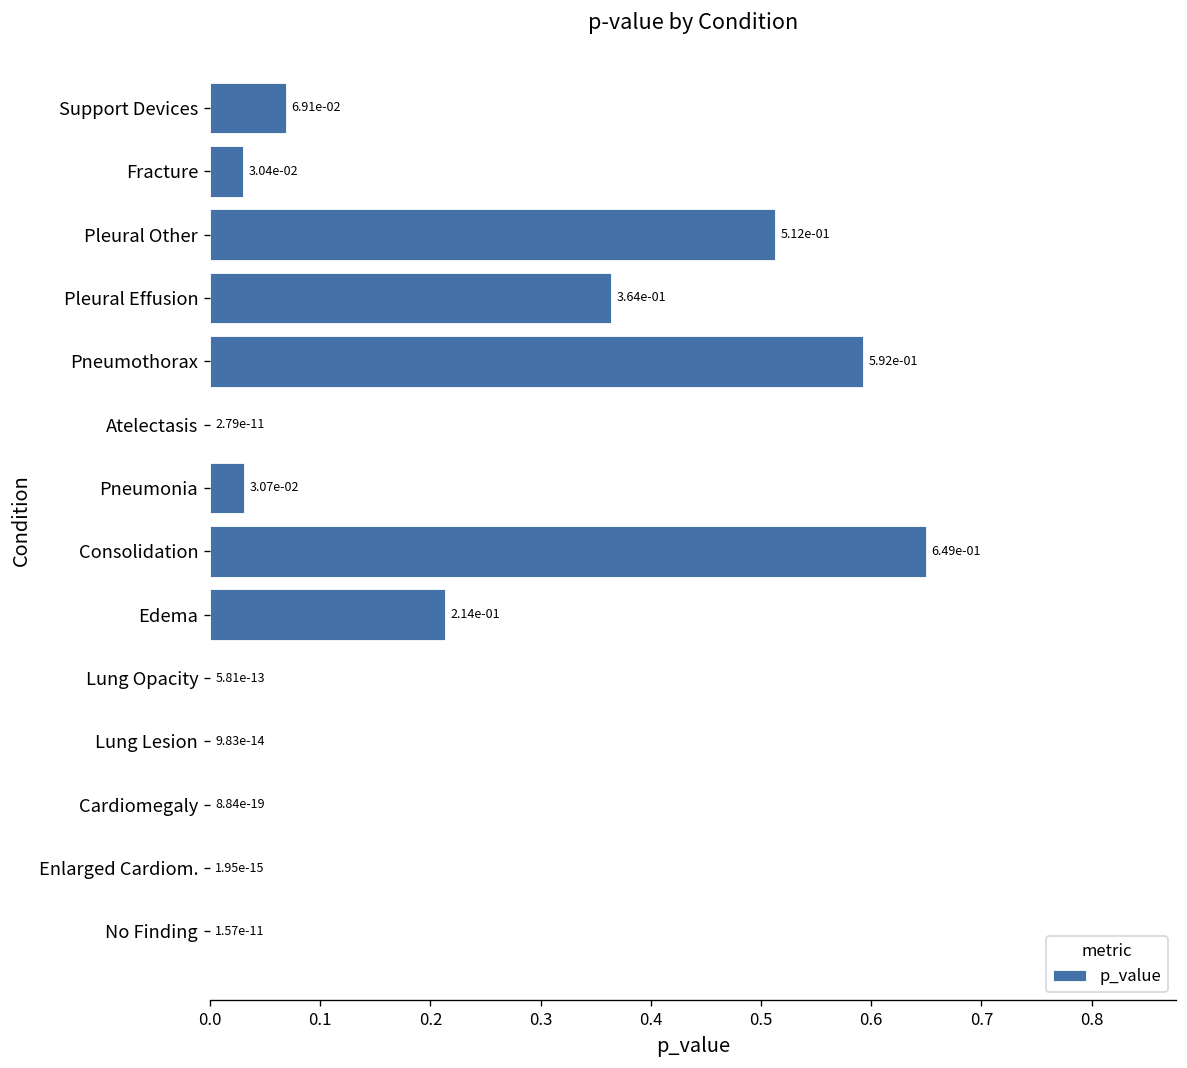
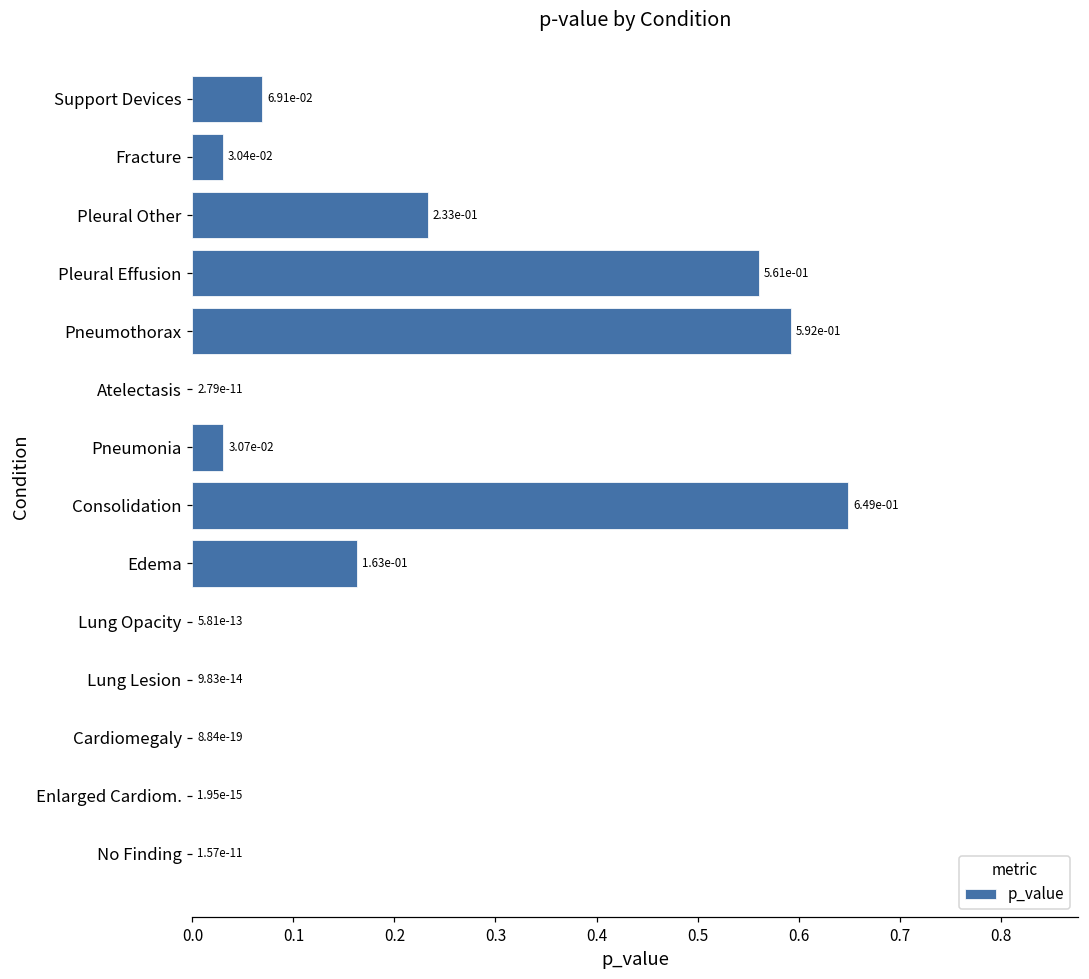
  {
    "Support Devices": "6.91e-02",
    "Fracture": "3.04e-02",
-   "Pleural Other": "5.12e-01",
-   "Pleural Effusion": "3.64e-01",
+   "Pleural Other": "2.33e-01",
+   "Pleural Effusion": "5.61e-01",
    "Pneumothorax": "5.92e-01",
    "Atelectasis": "2.79e-11",
    "Pneumonia": "3.07e-02",
    "Consolidation": "6.49e-01",
-   "Edema": "2.14e-01",
+   "Edema": "1.63e-01",
    "Lung Opacity": "5.81e-13",
    "Lung Lesion": "9.83e-14",
    "Cardiomegaly": "8.84e-19",
    "Enlarged Cardiom.": "1.95e-15",
    "No Finding": "1.57e-11"
  }
